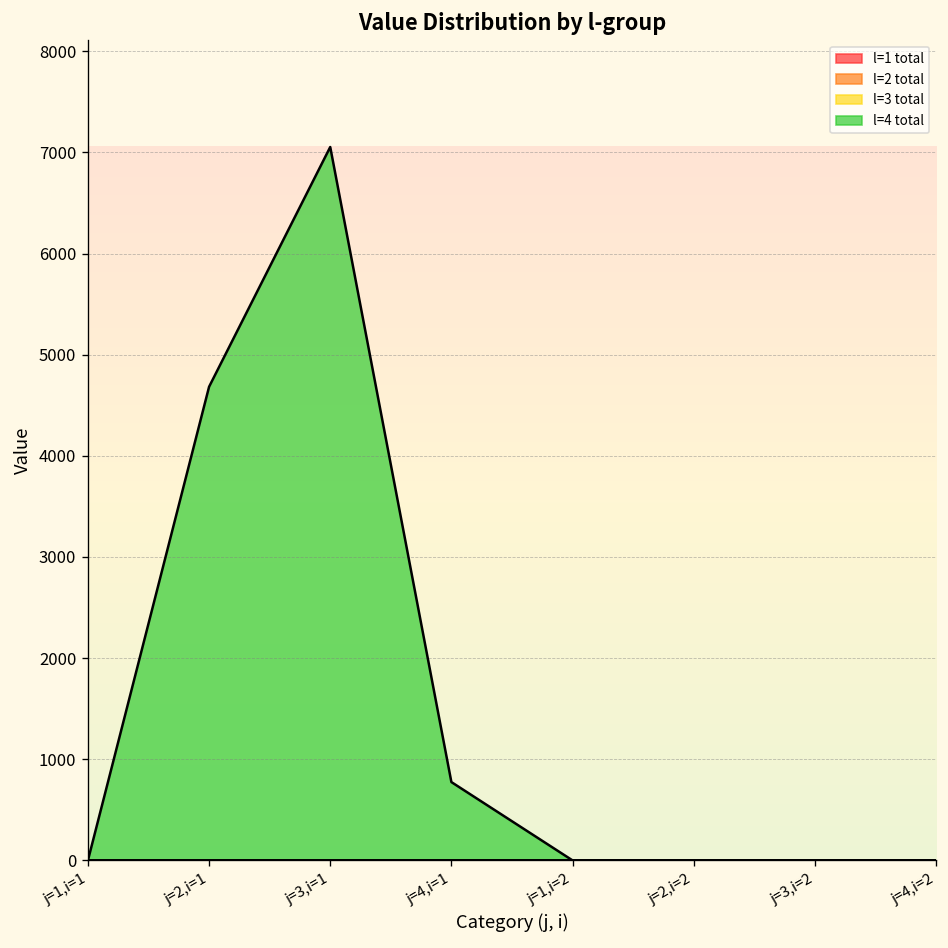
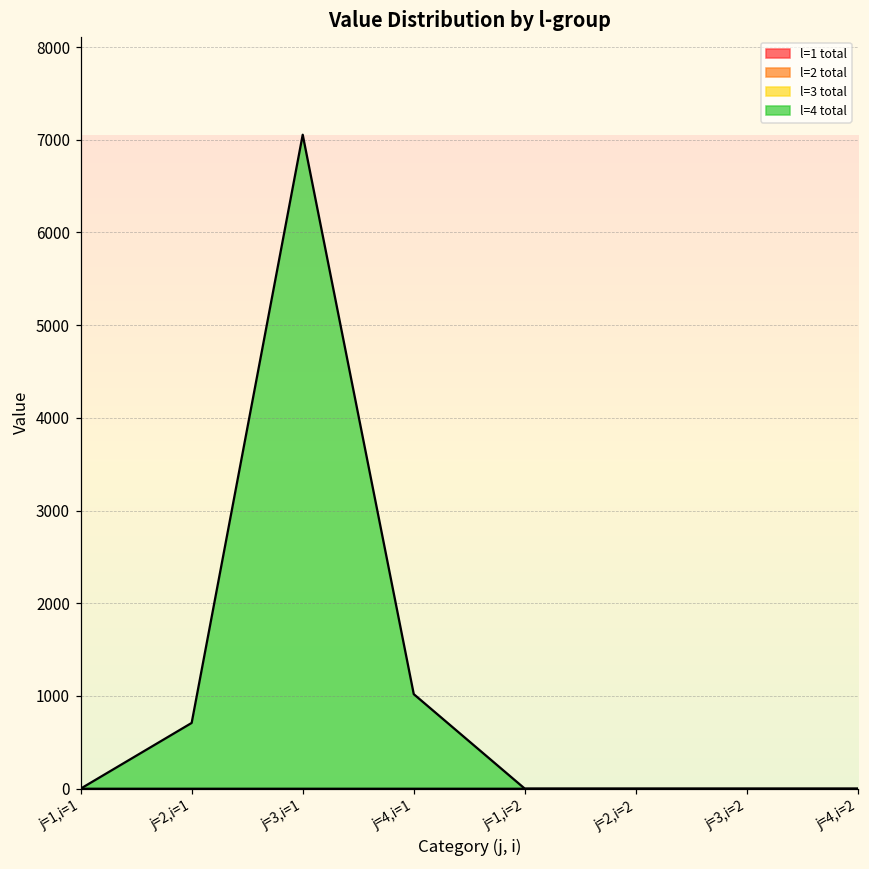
  {
    "l=3 total": {
      "j=2,i=1": 0,
      "j=3,i=1": 0,
      "j=4,i=1": 0
    },
    "l=4 total": {
-     "j=2,i=1": 4700,
+     "j=2,i=1": 700,
      "j=3,i=1": 7100,
-     "j=4,i=1": 800
+     "j=4,i=1": 1000
    }
  }
